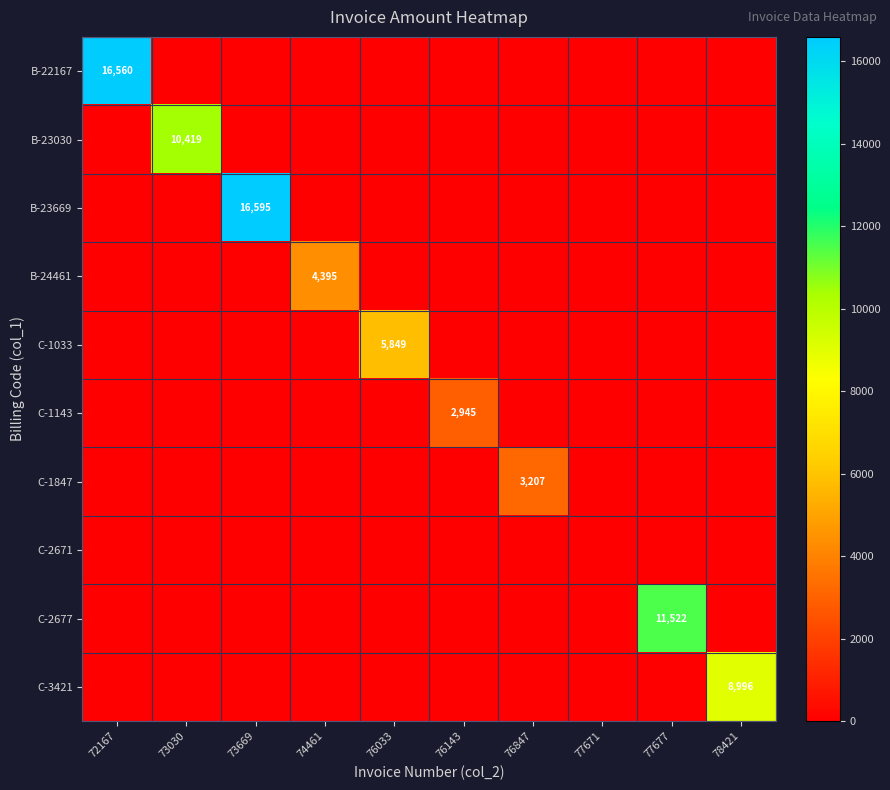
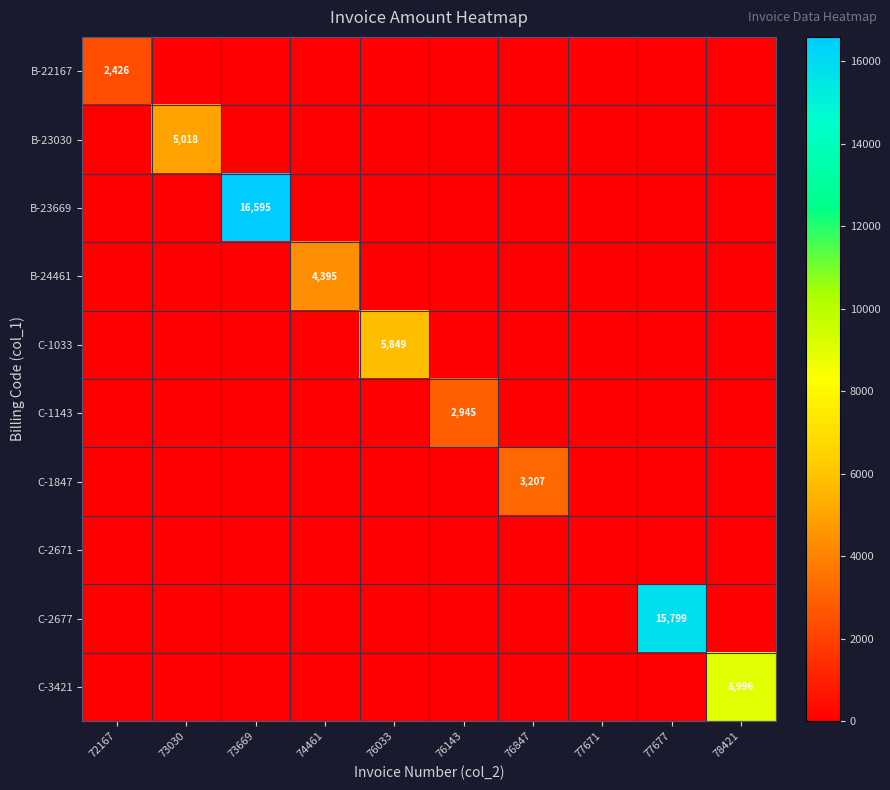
  {
    "B-22167": {
-     "72167": "16,560"
+     "72167": "2,426"
    },
    "B-23030": {
-     "73030": "10,419"
+     "73030": "5,018"
    },
    "B-23669": {
      "73669": "16,595"
    },
    "B-24461": {
      "74461": "4,395"
    },
    "C-1033": {
      "76033": "5,849"
    },
    "C-1143": {
      "76143": "2,945"
    },
    "C-1847": {
      "76847": "3,207"
    },
    "C-2677": {
-     "77677": "11,522"
+     "77677": "15,799"
    },
    "C-3421": {
      "78421": "8,996"
    }
  }
